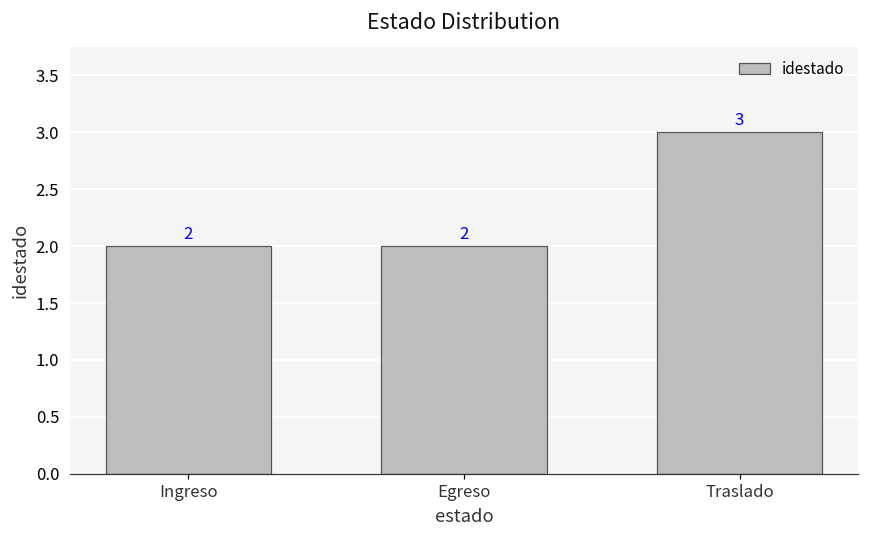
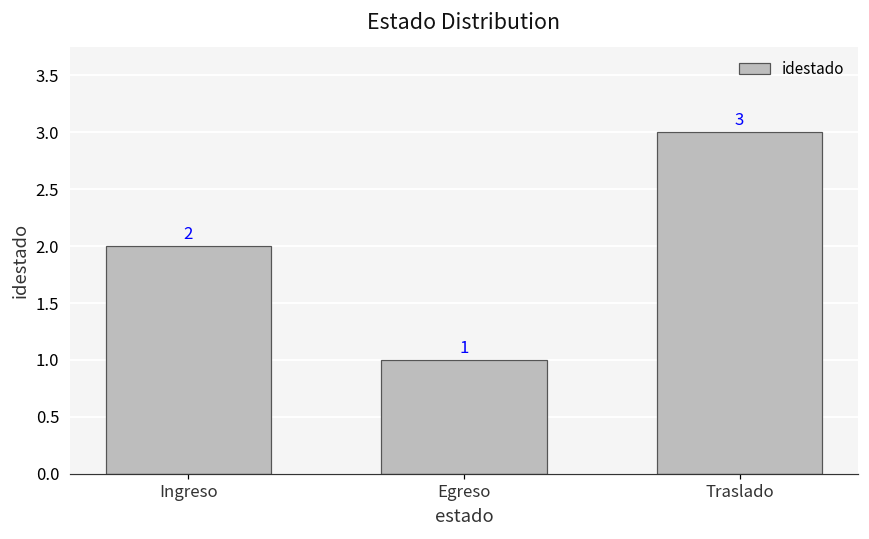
  {
    "Ingreso": 2,
-   "Egreso": 2,
+   "Egreso": 1,
    "Traslado": 3
  }
